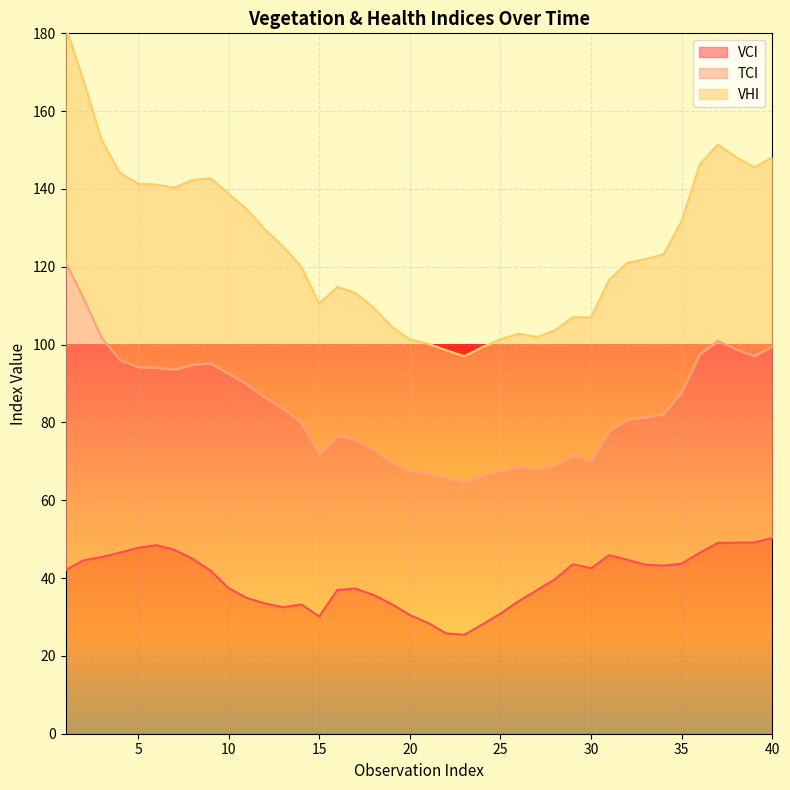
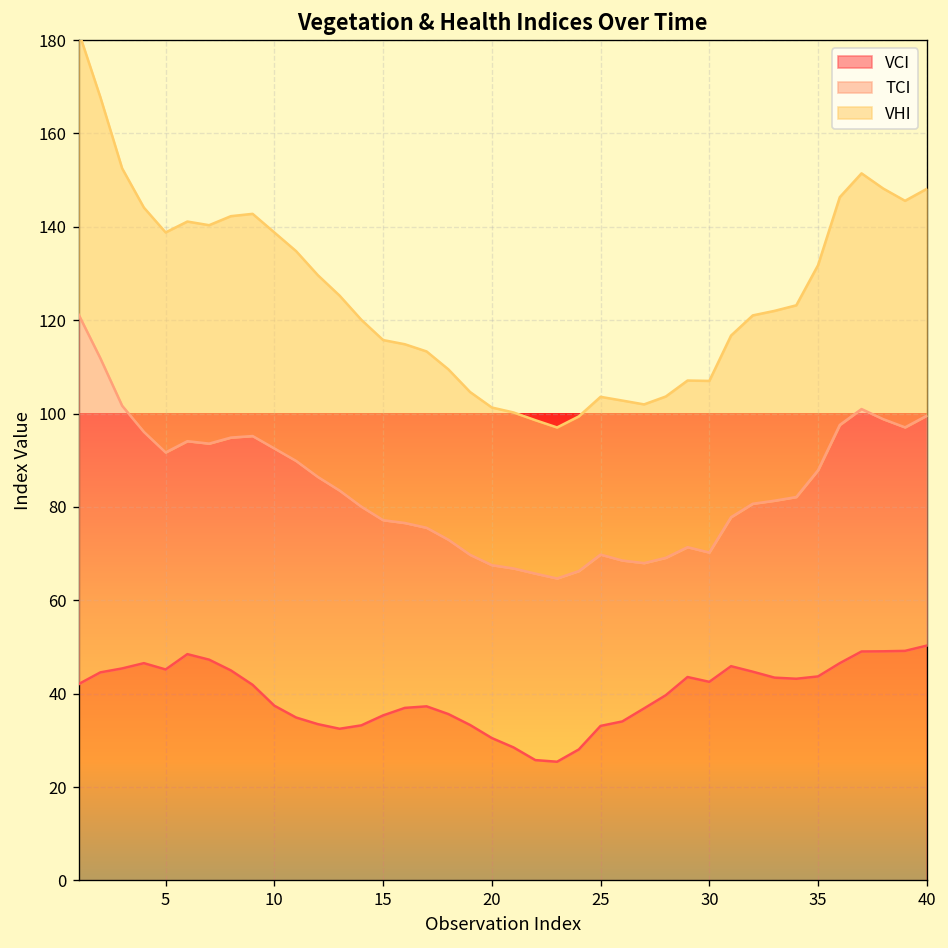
  {
    "VCI": {
-     "5": 48,
+     "5": 45,
      "10": 37,
-     "15": 30,
+     "15": 35,
      "20": 31,
-     "25": 31,
+     "25": 33,
      "30": 43,
      "35": 44,
      "40": 50
    }
  }
